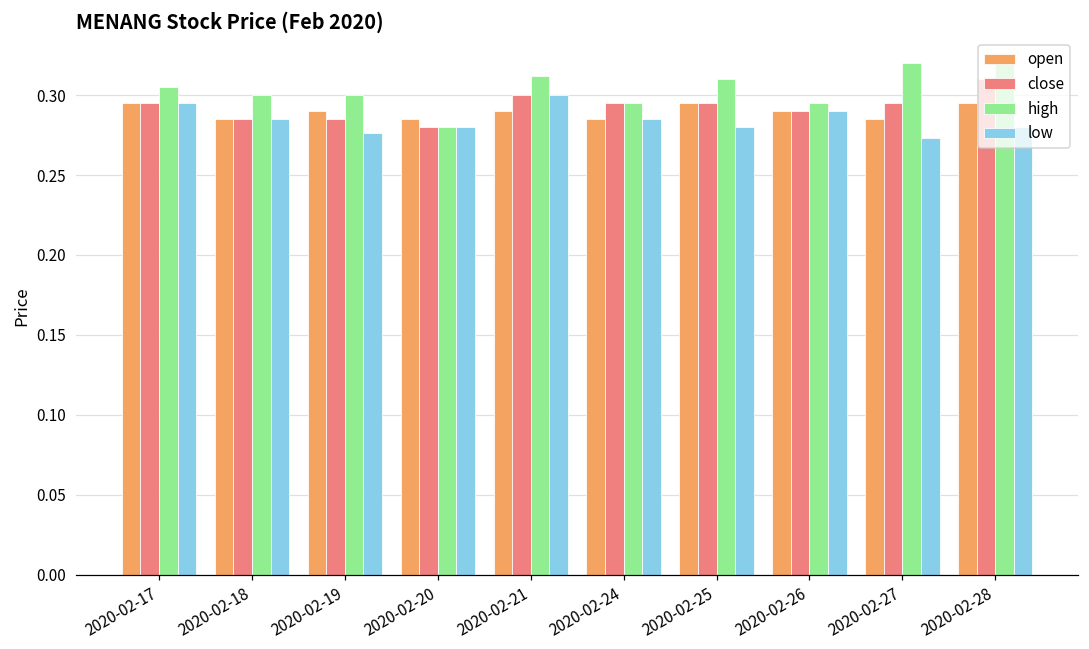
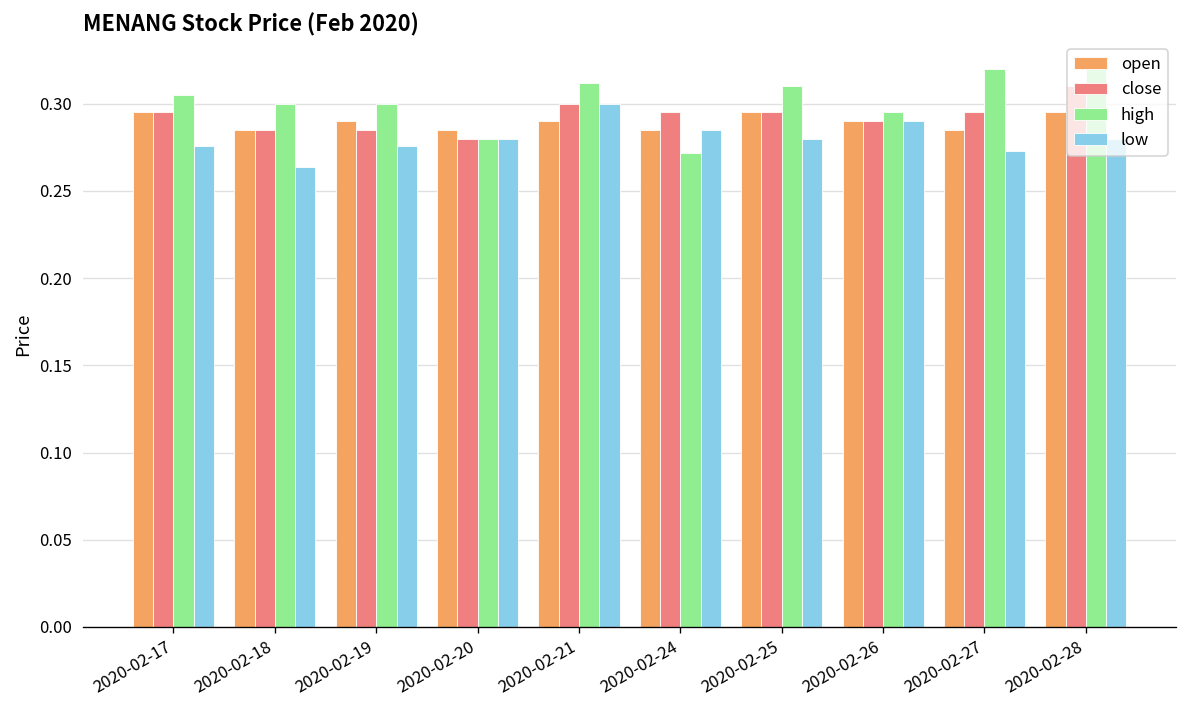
  {
    "high": {
      "2020-02-17": 0.305,
      "2020-02-18": 0.300,
      "2020-02-19": 0.300,
      "2020-02-20": 0.280,
      "2020-02-21": 0.312,
-     "2020-02-24": 0.295,
+     "2020-02-24": 0.272,
      "2020-02-25": 0.310,
      "2020-02-26": 0.295,
      "2020-02-27": 0.320
    },
    "low": {
-     "2020-02-17": 0.295,
-     "2020-02-18": 0.285,
+     "2020-02-17": 0.276,
+     "2020-02-18": 0.264,
      "2020-02-19": 0.276,
      "2020-02-20": 0.280,
      "2020-02-21": 0.300,
      "2020-02-24": 0.285,
      "2020-02-25": 0.280,
      "2020-02-26": 0.290,
      "2020-02-27": 0.273
    }
  }
